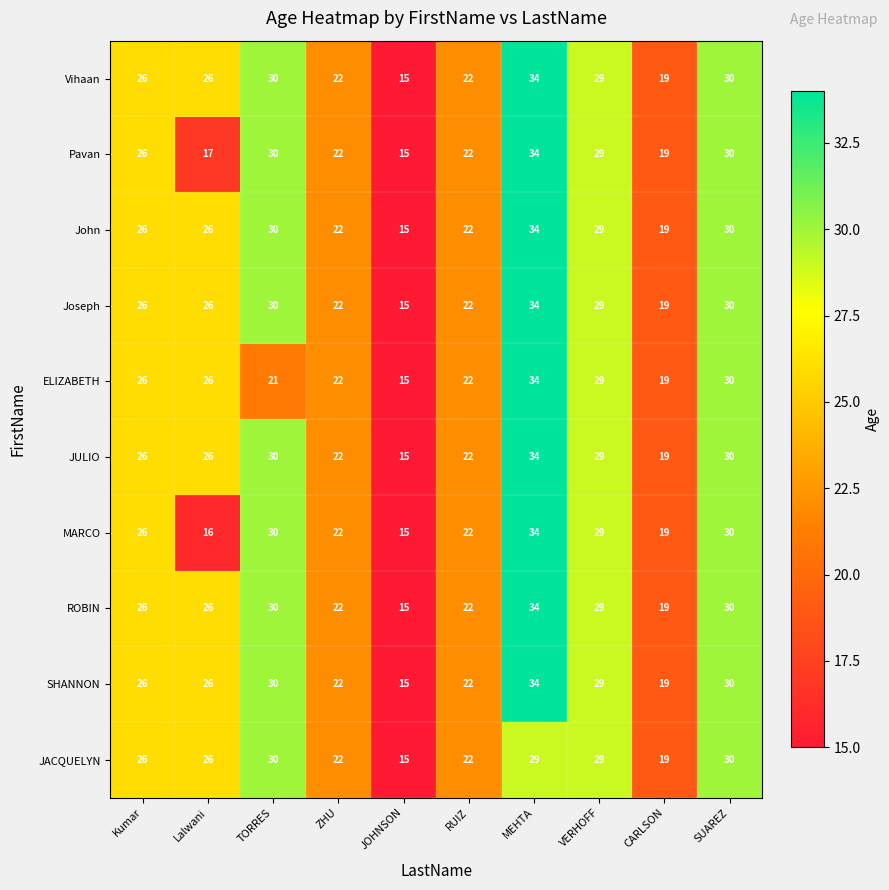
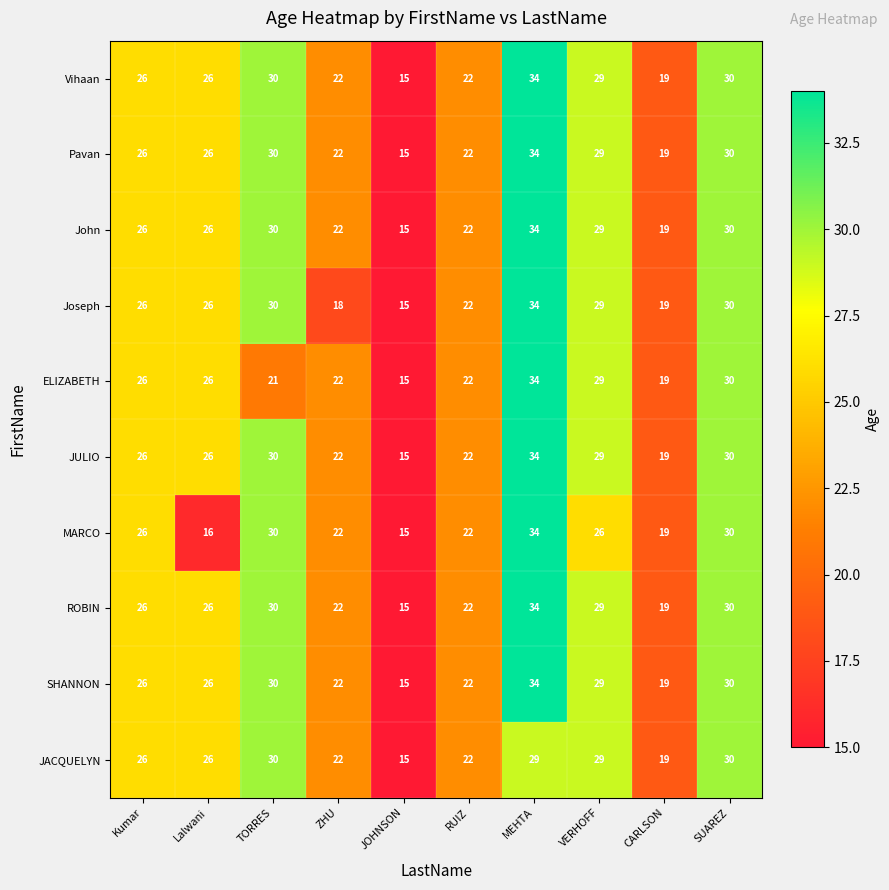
  {
    "Vihaan": {
      "Kumar": 26,
      "Lalwani": 26,
      "TORRES": 30,
      "ZHU": 22,
      "JOHNSON": 15,
      "RUIZ": 22,
      "MEHTA": 34,
      "VERHOFF": 29,
      "CARLSON": 19,
      "SUAREZ": 30
    },
    "Pavan": {
      "Kumar": 26,
-     "Lalwani": 17,
+     "Lalwani": 26,
      "TORRES": 30,
      "ZHU": 22,
      "JOHNSON": 15,
      "RUIZ": 22,
      "MEHTA": 34,
      "VERHOFF": 29,
      "CARLSON": 19,
      "SUAREZ": 30
    },
    "John": {
      "Kumar": 26,
      "Lalwani": 26,
      "TORRES": 30,
      "ZHU": 22,
      "JOHNSON": 15,
      "RUIZ": 22,
      "MEHTA": 34,
      "VERHOFF": 29,
      "CARLSON": 19,
      "SUAREZ": 30
    },
    "Joseph": {
      "Kumar": 26,
      "Lalwani": 26,
      "TORRES": 30,
-     "ZHU": 22,
+     "ZHU": 18,
      "JOHNSON": 15,
      "RUIZ": 22,
      "MEHTA": 34,
      "VERHOFF": 29,
      "CARLSON": 19,
      "SUAREZ": 30
    },
    "ELIZABETH": {
      "Kumar": 26,
      "Lalwani": 26,
      "TORRES": 21,
      "ZHU": 22,
      "JOHNSON": 15,
      "RUIZ": 22,
      "MEHTA": 34,
      "VERHOFF": 29,
      "CARLSON": 19,
      "SUAREZ": 30
    },
    "JULIO": {
      "Kumar": 26,
      "Lalwani": 26,
      "TORRES": 30,
      "ZHU": 22,
      "JOHNSON": 15,
      "RUIZ": 22,
      "MEHTA": 34,
      "VERHOFF": 29,
      "CARLSON": 19,
      "SUAREZ": 30
    },
    "MARCO": {
      "Kumar": 26,
      "Lalwani": 16,
      "TORRES": 30,
      "ZHU": 22,
      "JOHNSON": 15,
      "RUIZ": 22,
      "MEHTA": 34,
-     "VERHOFF": 29,
+     "VERHOFF": 26,
      "CARLSON": 19,
      "SUAREZ": 30
    },
    "ROBIN": {
      "Kumar": 26,
      "Lalwani": 26,
      "TORRES": 30,
      "ZHU": 22,
      "JOHNSON": 15,
      "RUIZ": 22,
      "MEHTA": 34,
      "VERHOFF": 29,
      "CARLSON": 19,
      "SUAREZ": 30
    },
    "SHANNON": {
      "Kumar": 26,
      "Lalwani": 26,
      "TORRES": 30,
      "ZHU": 22,
      "JOHNSON": 15,
      "RUIZ": 22,
      "MEHTA": 34,
      "VERHOFF": 29,
      "CARLSON": 19,
      "SUAREZ": 30
    },
    "JACQUELYN": {
      "Kumar": 26,
      "Lalwani": 26,
      "TORRES": 30,
      "ZHU": 22,
      "JOHNSON": 15,
      "RUIZ": 22,
      "MEHTA": 29,
      "VERHOFF": 29,
      "CARLSON": 19,
      "SUAREZ": 30
    }
  }
